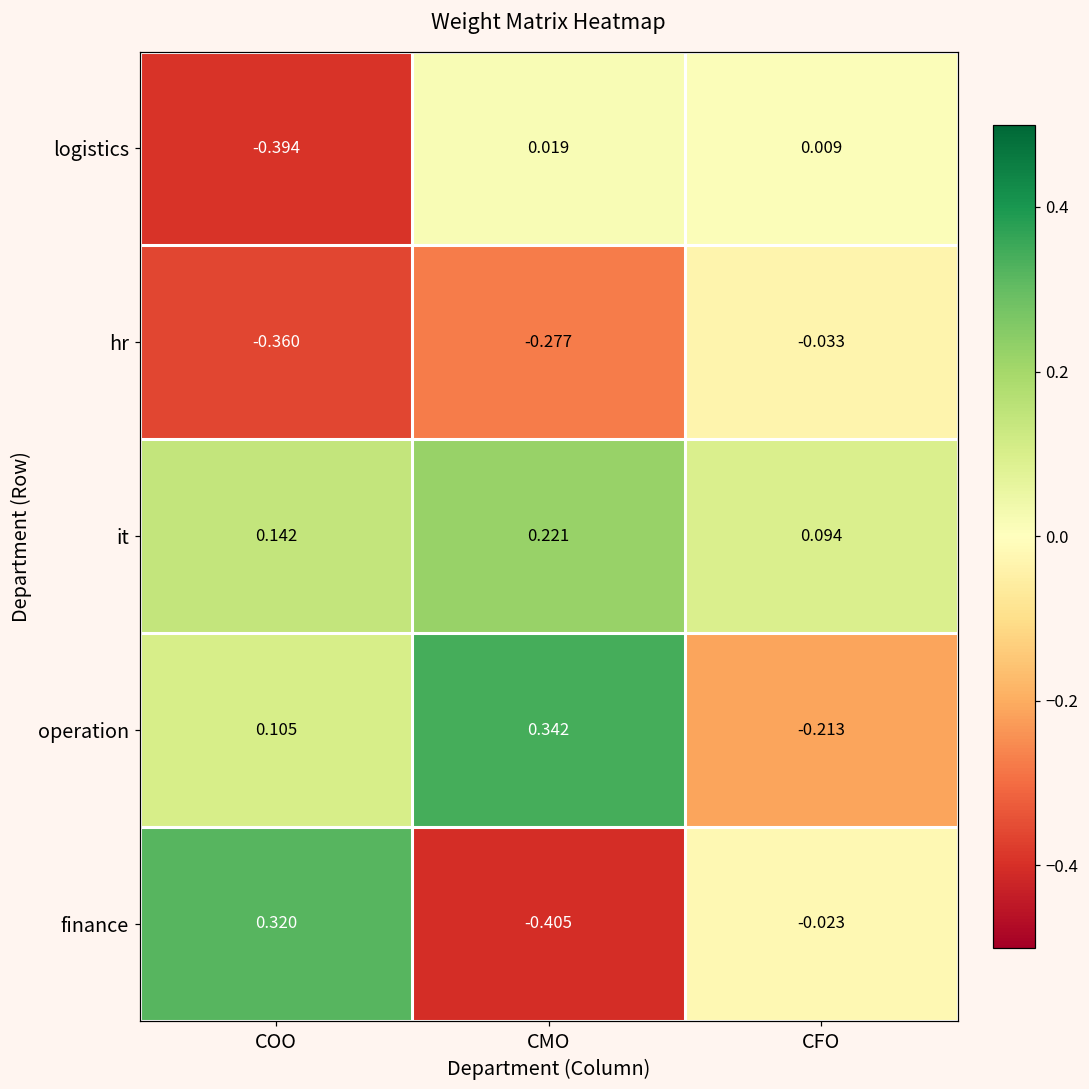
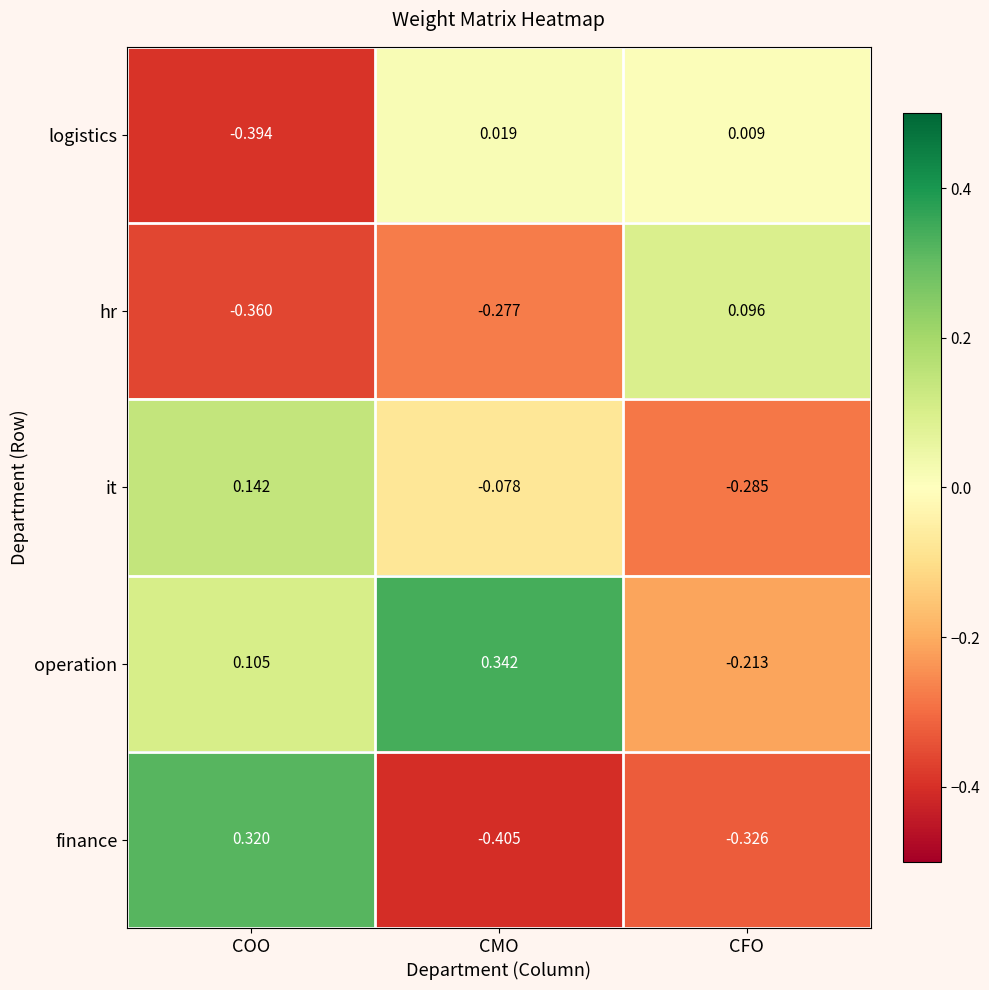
  {
    "logistics": {
      "COO": -0.394,
      "CMO": 0.019,
      "CFO": 0.009
    },
    "hr": {
      "COO": -0.360,
      "CMO": -0.277,
-     "CFO": -0.033
+     "CFO": 0.096
    },
    "it": {
      "COO": 0.142,
-     "CMO": 0.221,
-     "CFO": 0.094
+     "CMO": -0.078,
+     "CFO": -0.285
    },
    "operation": {
      "COO": 0.105,
      "CMO": 0.342,
      "CFO": -0.213
    },
    "finance": {
      "COO": 0.320,
      "CMO": -0.405,
-     "CFO": -0.023
+     "CFO": -0.326
    }
  }
